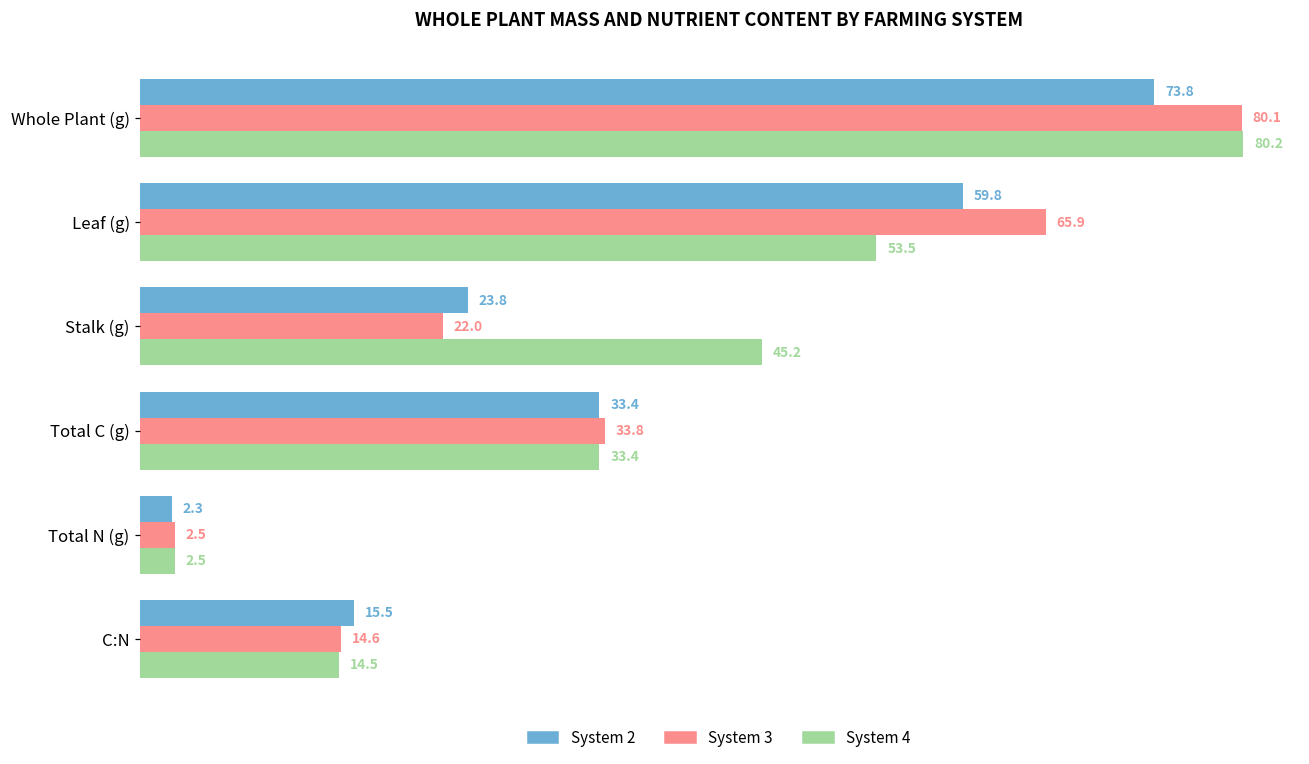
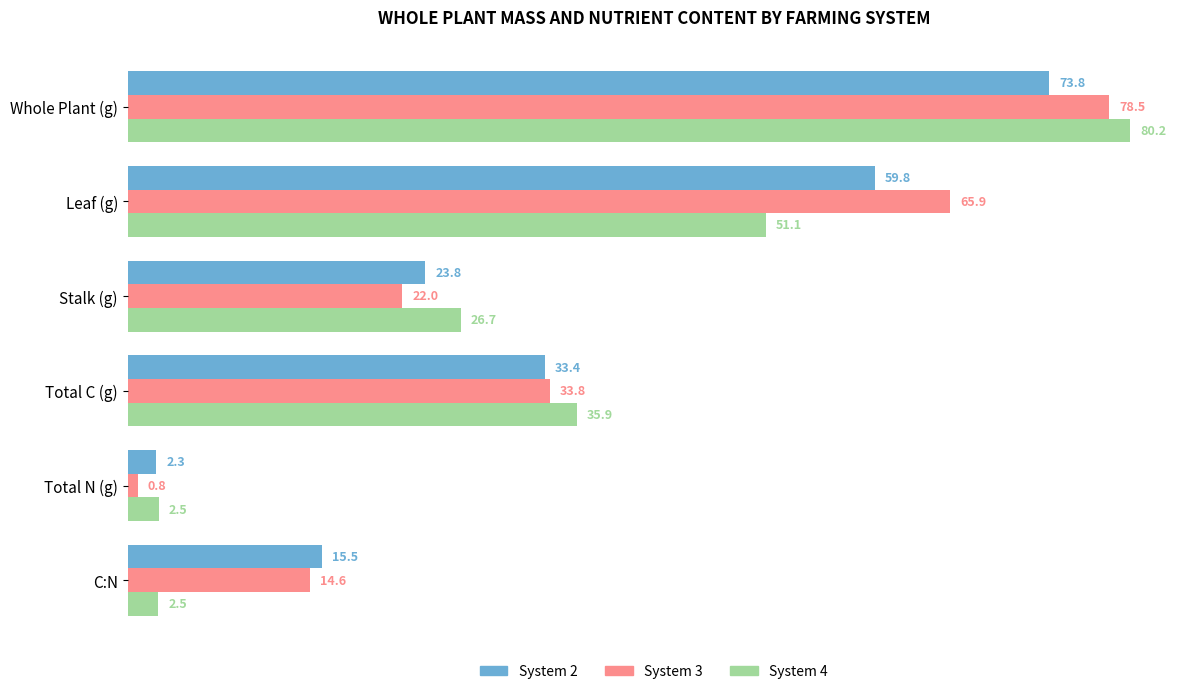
  {
    "System 2": {
      "Whole Plant (g)": 73.8,
      "Leaf (g)": 59.8,
      "Stalk (g)": 23.8,
      "Total C (g)": 33.4,
      "Total N (g)": 2.3,
      "C:N": 15.5
    },
    "System 3": {
-     "Whole Plant (g)": 80.1,
+     "Whole Plant (g)": 78.5,
      "Leaf (g)": 65.9,
      "Stalk (g)": 22.0,
      "Total C (g)": 33.8,
-     "Total N (g)": 2.5,
+     "Total N (g)": 0.8,
      "C:N": 14.6
    },
    "System 4": {
      "Whole Plant (g)": 80.2,
-     "Leaf (g)": 53.5,
-     "Stalk (g)": 45.2,
-     "Total C (g)": 33.4,
+     "Leaf (g)": 51.1,
+     "Stalk (g)": 26.7,
+     "Total C (g)": 35.9,
      "Total N (g)": 2.5,
-     "C:N": 14.5
+     "C:N": 2.5
    }
  }
